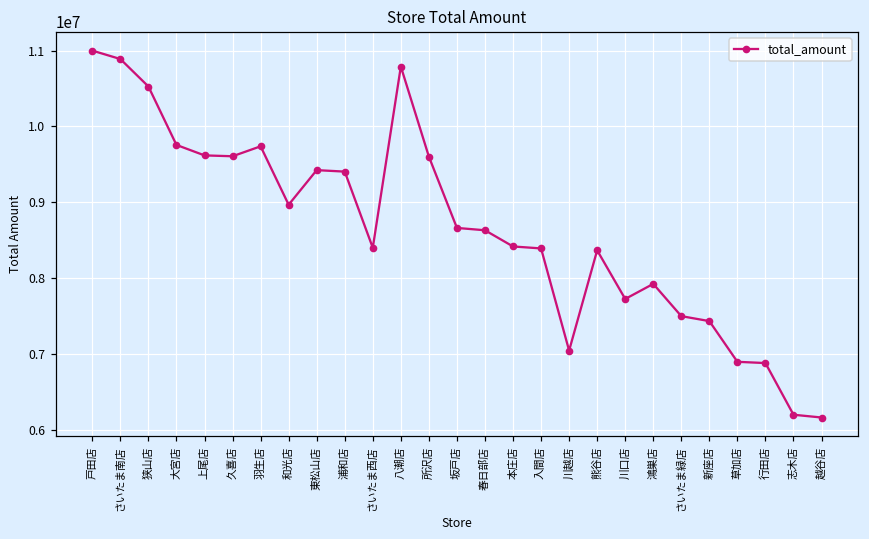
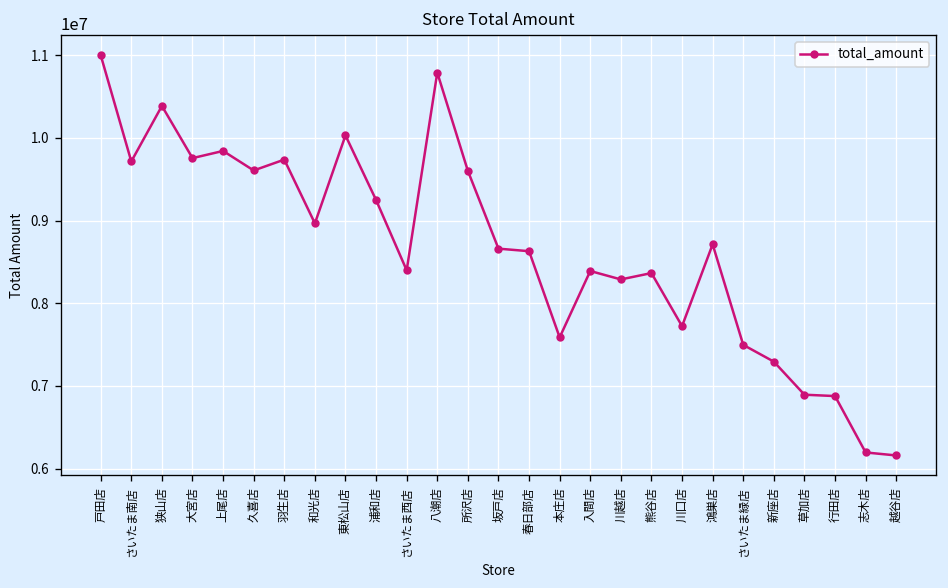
  {
    "戸田店": 11000000,
-   "さいたま南店": 10900000,
-   "狭山店": 10500000,
+   "さいたま南店": 9700000,
+   "狭山店": 10400000,
    "大宮店": 9800000,
-   "上尾店": 9600000,
+   "上尾店": 9800000,
    "久喜店": 9600000,
    "羽生店": 9700000,
    "和光店": 9000000,
-   "東松山店": 9400000,
-   "浦和店": 9400000,
+   "東松山店": 10000000,
+   "浦和店": 9200000,
    "さいたま西店": 8400000,
    "八潮店": 10800000,
    "所沢店": 9600000,
    "坂戸店": 8700000,
    "春日部店": 8600000,
-   "本庄店": 8400000,
+   "本庄店": 7600000,
    "入間店": 8400000,
-   "川越店": 7000000,
+   "川越店": 8300000,
    "熊谷店": 8400000,
    "川口店": 7700000,
-   "鴻巣店": 7900000,
+   "鴻巣店": 8700000,
    "さいたま緑店": 7500000,
-   "新座店": 7400000,
+   "新座店": 7300000,
    "草加店": 6900000,
    "行田店": 6900000,
    "志木店": 6200000,
    "越谷店": 6200000
  }
